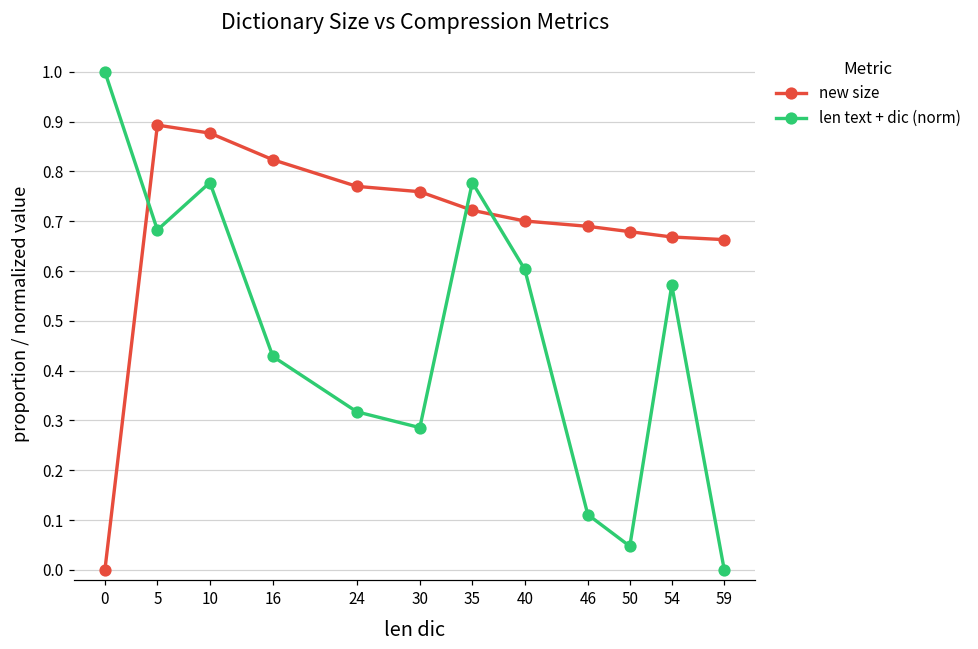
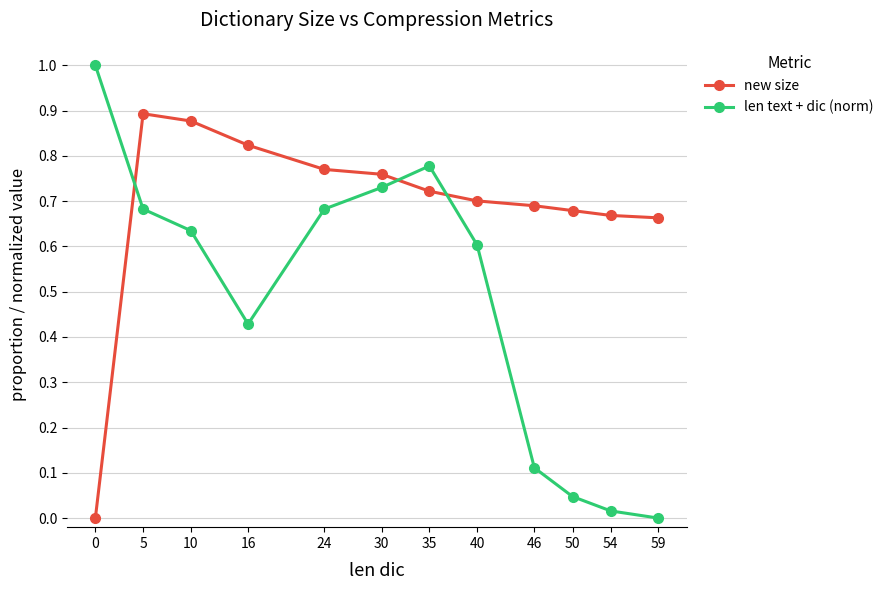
  {
    "new size": {
      "0": 0.00,
      "5": 0.89,
      "10": 0.88,
      "16": 0.82,
      "24": 0.77,
      "30": 0.76,
      "35": 0.72,
      "40": 0.70,
      "46": 0.69,
      "50": 0.68,
      "54": 0.67,
      "59": 0.66
    },
    "len text + dic (norm)": {
      "0": 1.00,
      "5": 0.68,
-     "10": 0.78,
+     "10": 0.63,
      "16": 0.43,
-     "24": 0.32,
-     "30": 0.29,
+     "24": 0.68,
+     "30": 0.73,
      "35": 0.78,
      "40": 0.60,
      "46": 0.11,
      "50": 0.05,
-     "54": 0.57,
+     "54": 0.02,
      "59": 0.00
    }
  }
